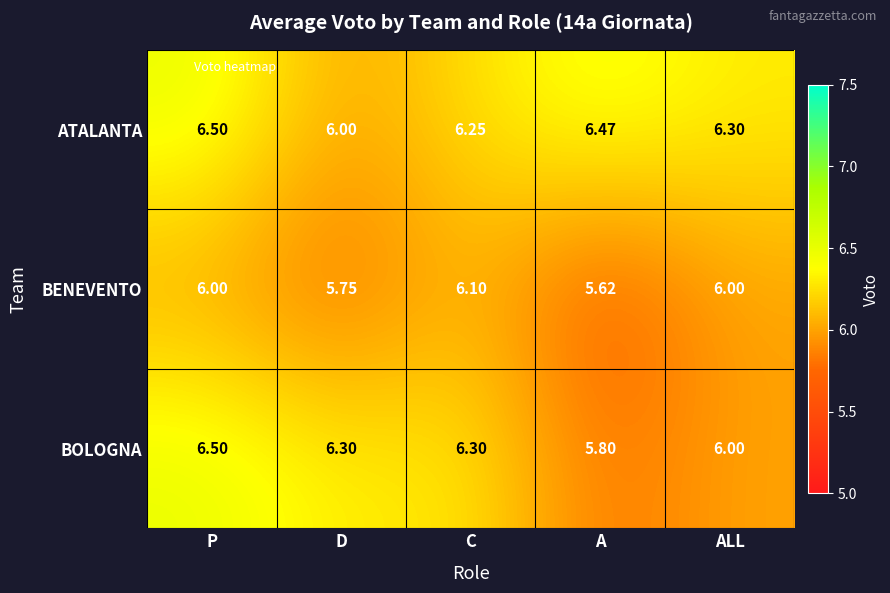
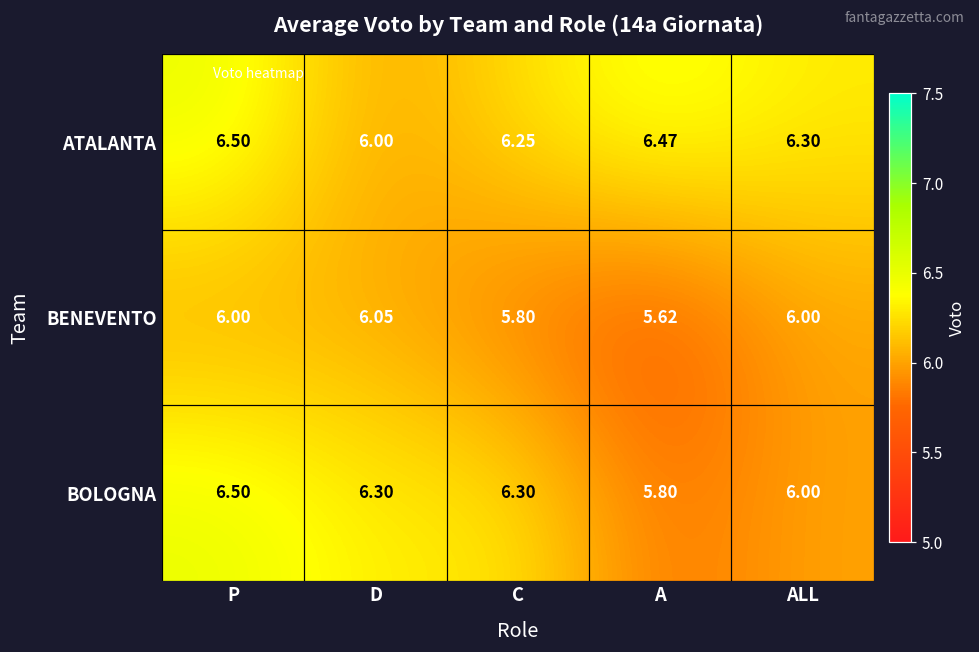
  {
    "ATALANTA": {
      "P": 6.50,
      "D": 6.00,
      "C": 6.25,
      "A": 6.47,
      "ALL": 6.30
    },
    "BENEVENTO": {
      "P": 6.00,
-     "D": 5.75,
-     "C": 6.10,
+     "D": 6.05,
+     "C": 5.80,
      "A": 5.62,
      "ALL": 6.00
    },
    "BOLOGNA": {
      "P": 6.50,
      "D": 6.30,
      "C": 6.30,
      "A": 5.80,
      "ALL": 6.00
    }
  }
